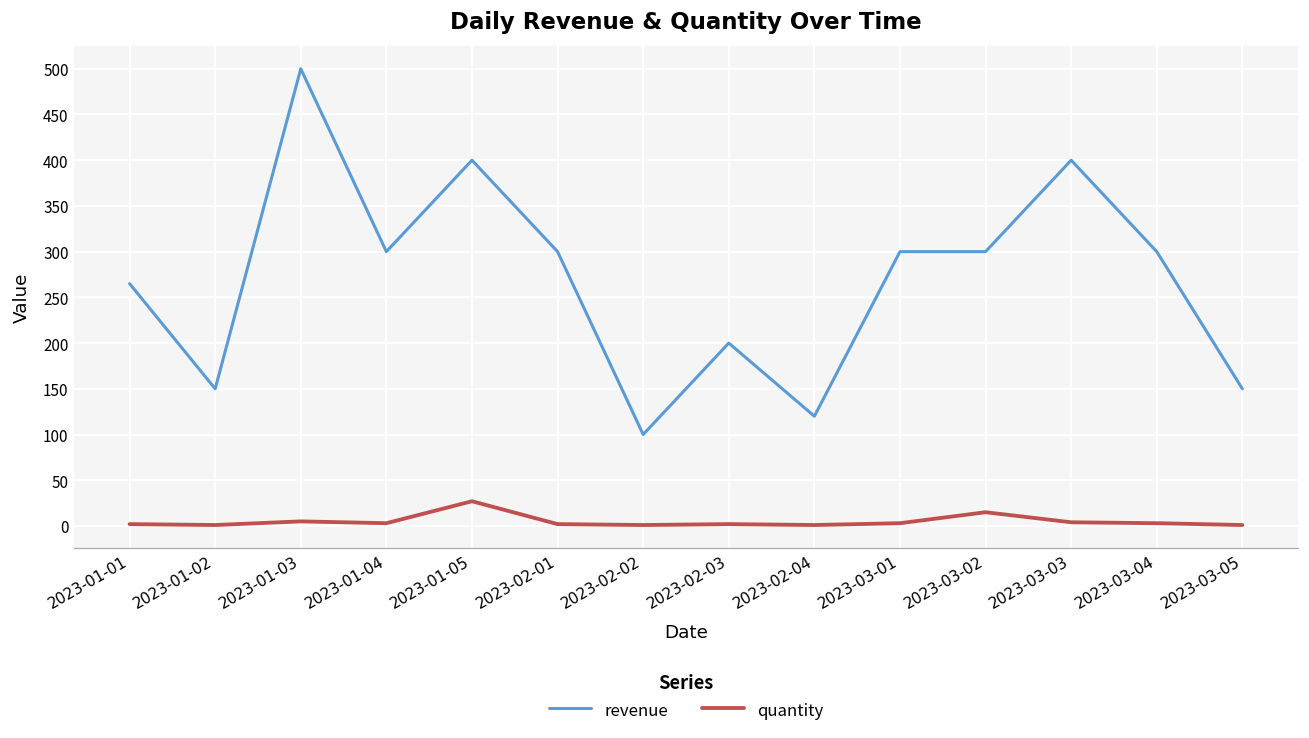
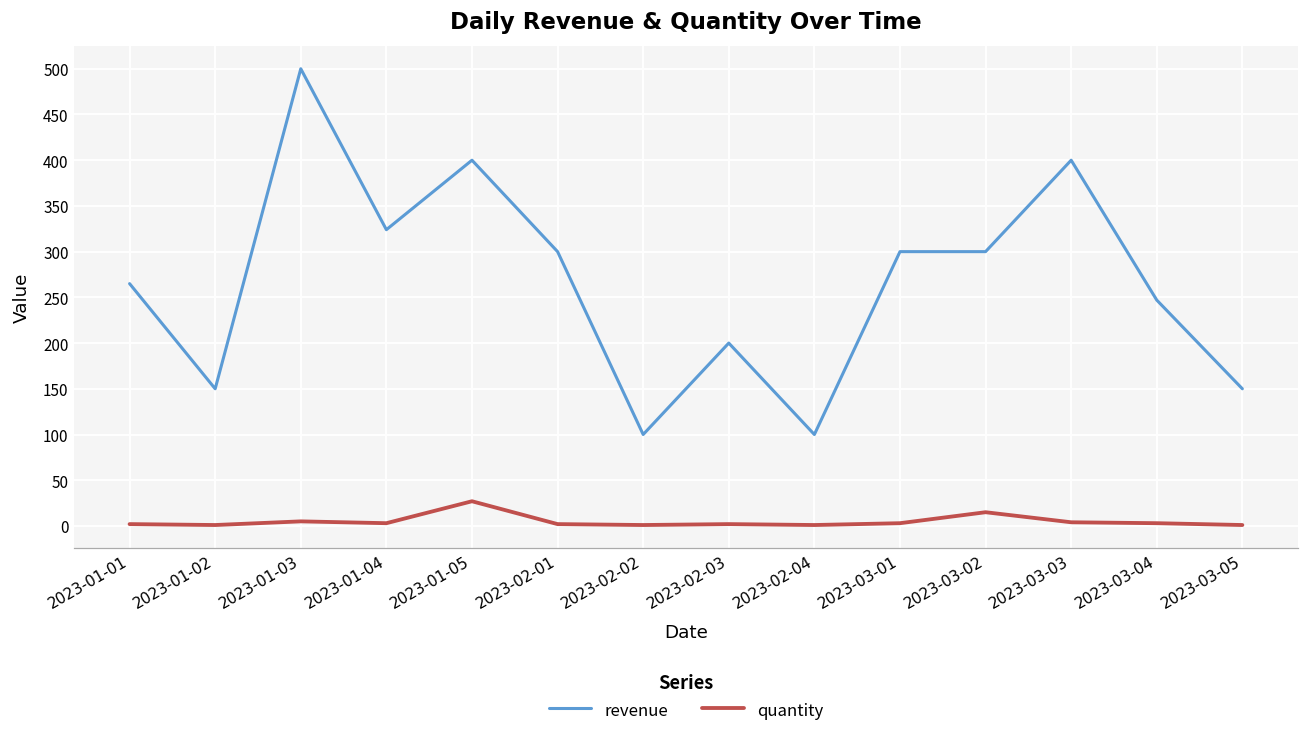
  {
    "revenue": {
      "2023-01-01": 270,
      "2023-01-02": 150,
      "2023-01-03": 500,
-     "2023-01-04": 300,
+     "2023-01-04": 320,
      "2023-01-05": 400,
      "2023-02-01": 300,
      "2023-02-02": 100,
      "2023-02-03": 200,
-     "2023-02-04": 120,
+     "2023-02-04": 100,
      "2023-03-01": 300,
      "2023-03-02": 300,
      "2023-03-03": 400,
-     "2023-03-04": 300,
+     "2023-03-04": 250,
      "2023-03-05": 150
    },
    "quantity": {
      "2023-01-01": 0,
      "2023-01-02": 0,
      "2023-01-03": 10,
      "2023-01-04": 0,
      "2023-01-05": 30,
      "2023-02-01": 0,
      "2023-02-02": 0,
      "2023-02-03": 0,
      "2023-02-04": 0,
      "2023-03-01": 0,
      "2023-03-02": 20,
      "2023-03-03": 0,
      "2023-03-04": 0,
      "2023-03-05": 0
    }
  }
